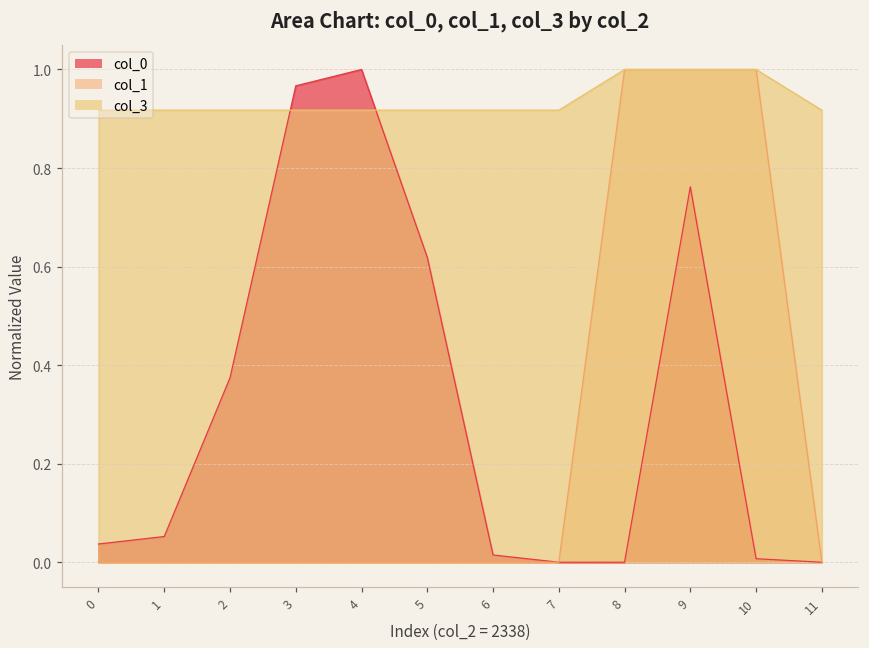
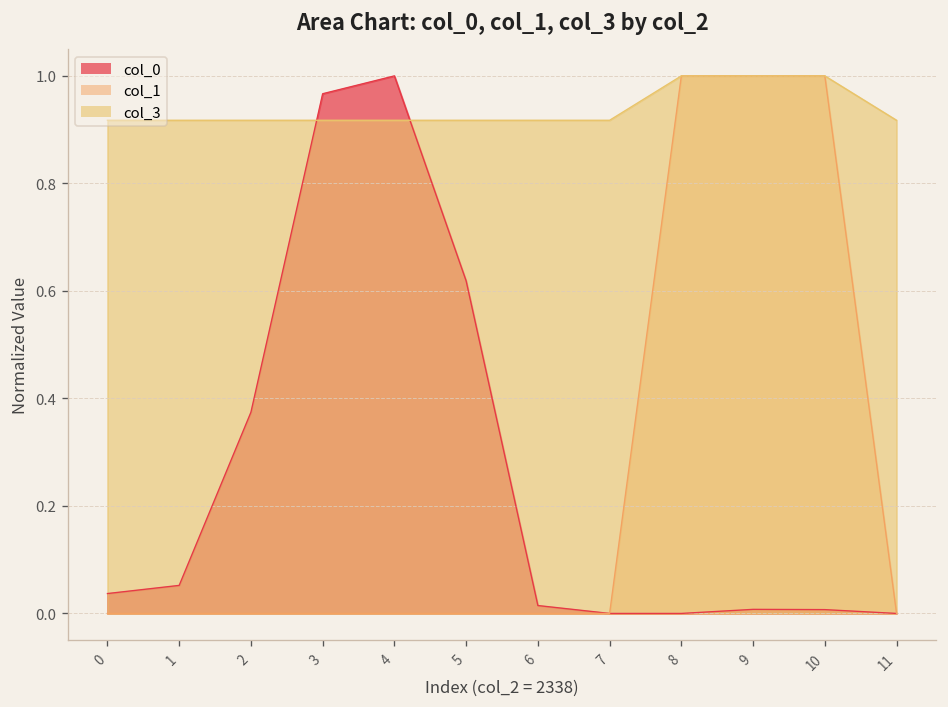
  {
    "col_0": {
      "0": 0.04,
      "1": 0.05,
      "2": 0.37,
      "3": 0.97,
      "4": 1.00,
      "5": 0.62,
      "6": 0.01,
      "8": 0.00,
-     "9": 0.76,
+     "9": 0.01,
      "10": 0.01
    }
  }
